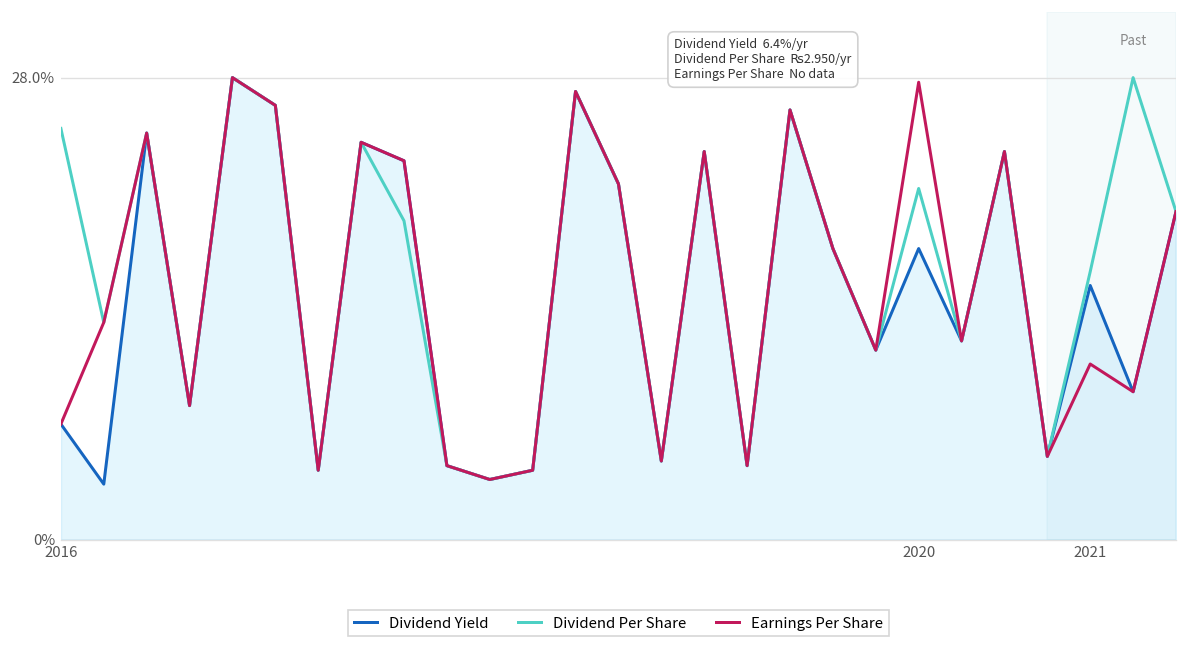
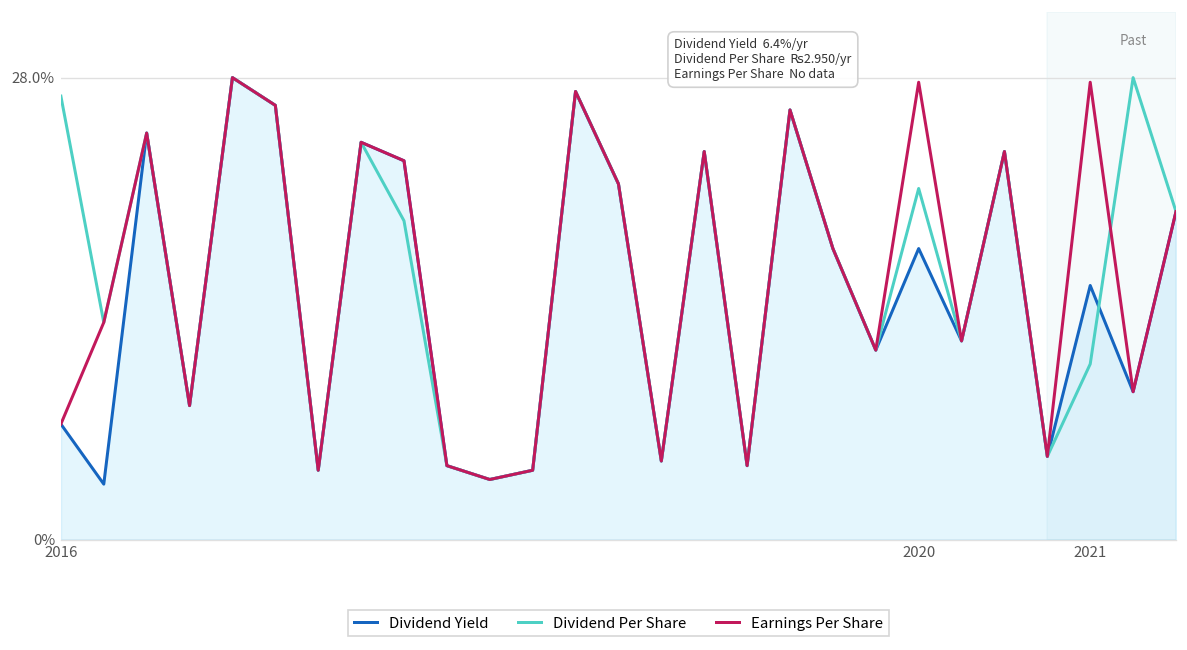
  {
    "Dividend Yield": {
      "2020": "17.6%",
      "2021": "15.4%"
    },
    "Dividend Per Share": {
-     "2016": "24.9%",
+     "2016": "26.9%",
      "2020": "21.3%",
-     "2021": "16.2%"
+     "2021": "10.6%"
    },
    "Earnings Per Share": {
      "2020": "27.7%",
-     "2021": "10.6%"
+     "2021": "27.7%"
    }
  }
